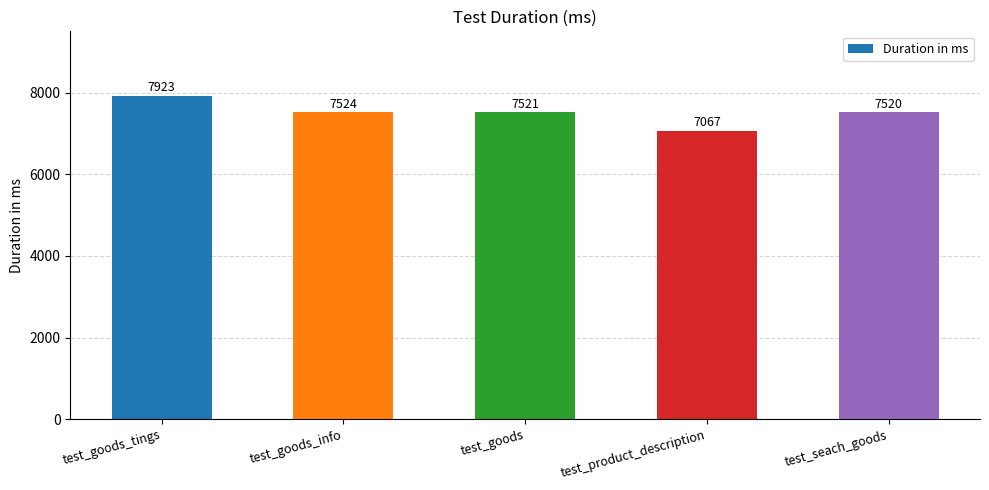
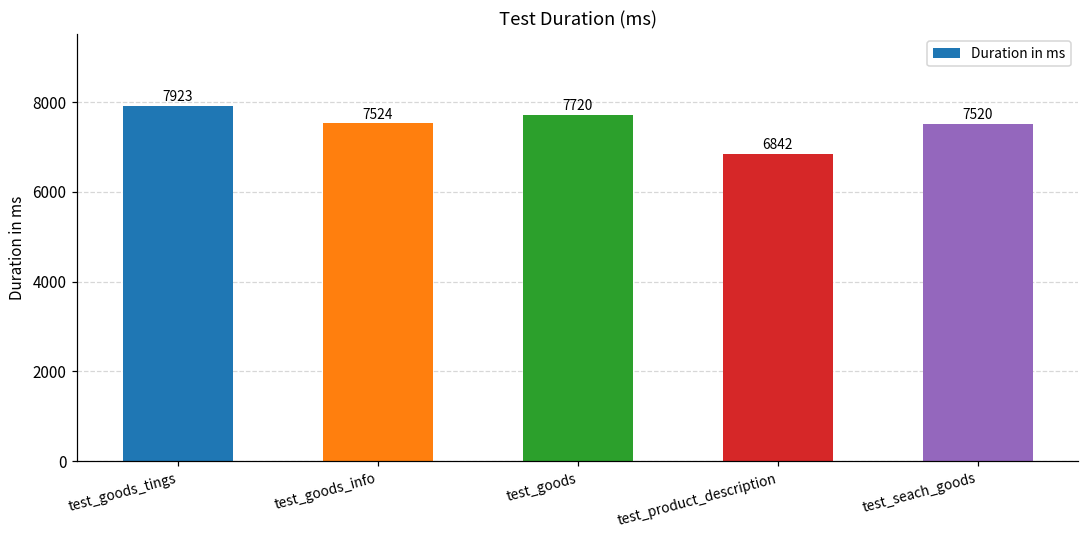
  {
    "test_goods_tings": 7923,
    "test_goods_info": 7524,
-   "test_goods": 7521,
-   "test_product_description": 7067,
+   "test_goods": 7720,
+   "test_product_description": 6842,
    "test_seach_goods": 7520
  }
